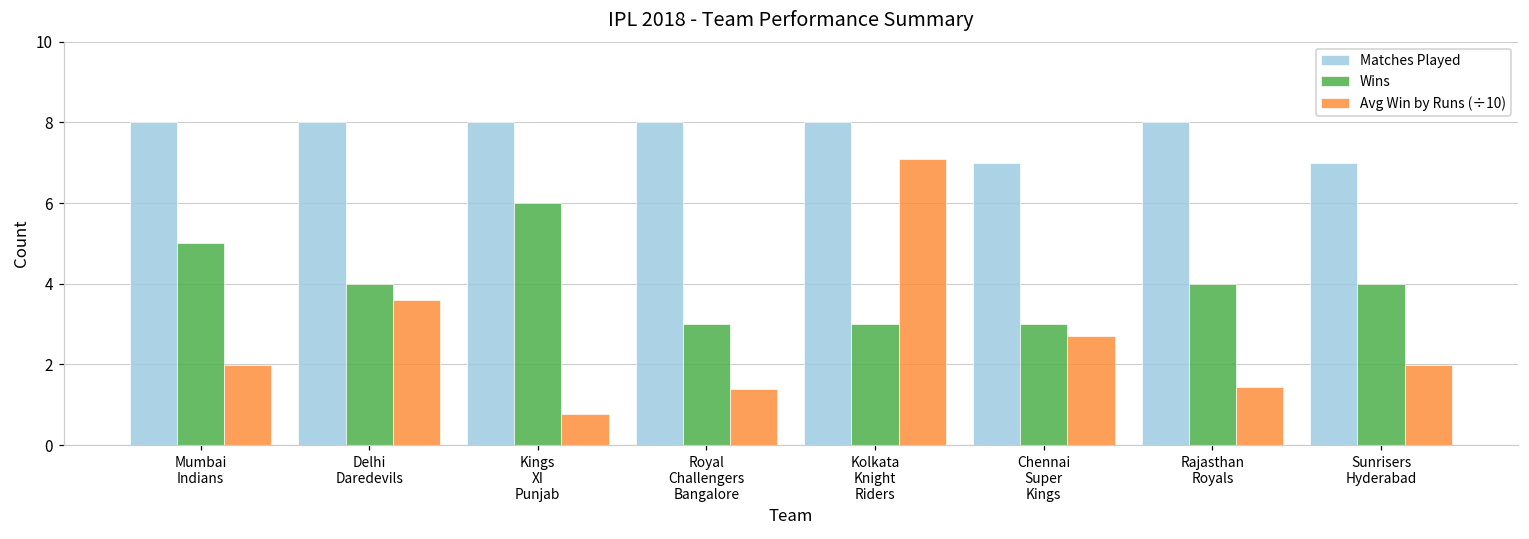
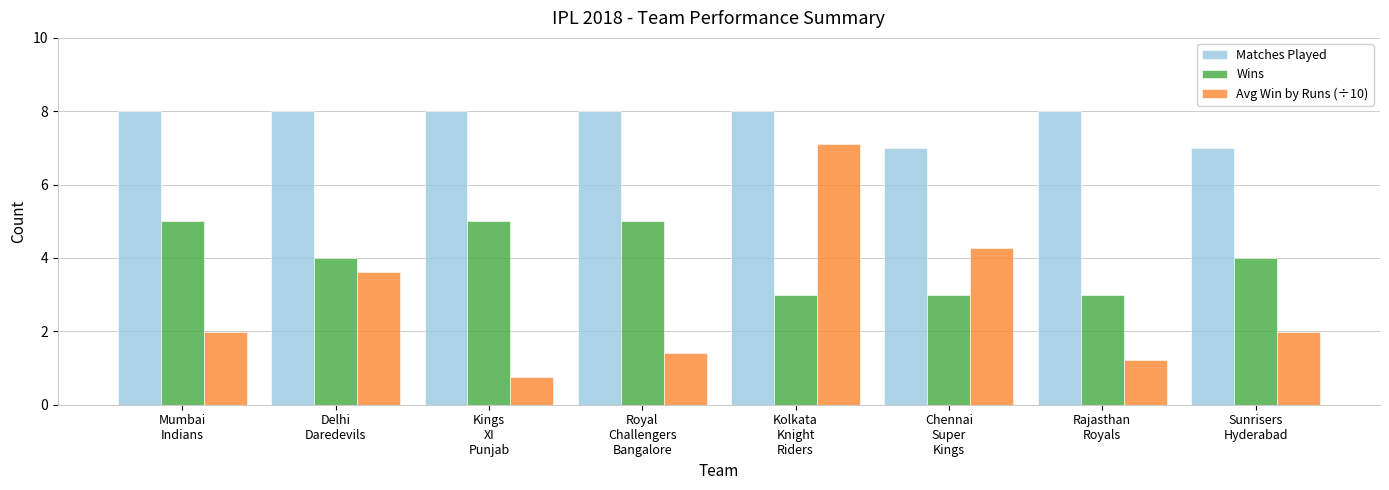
  {
    "Matches Played": {
      "Mumbai Indians": 8.0,
      "Delhi Daredevils": 8.0,
      "Kings XI Punjab": 8.0,
      "Royal Challengers Bangalore": 8.0,
      "Kolkata Knight Riders": 8.0,
      "Chennai Super Kings": 7.0,
      "Rajasthan Royals": 8.0,
      "Sunrisers Hyderabad": 7.0
    },
    "Wins": {
      "Mumbai Indians": 5,
      "Delhi Daredevils": 4,
-     "Kings XI Punjab": 6,
-     "Royal Challengers Bangalore": 3,
+     "Kings XI Punjab": 5,
+     "Royal Challengers Bangalore": 5,
      "Kolkata Knight Riders": 3,
      "Chennai Super Kings": 3,
-     "Rajasthan Royals": 4,
+     "Rajasthan Royals": 3,
      "Sunrisers Hyderabad": 4
    },
    "Avg Win by Runs (÷10)": {
      "Mumbai Indians": 2.0,
      "Delhi Daredevils": 3.6,
      "Kings XI Punjab": 0.8,
      "Royal Challengers Bangalore": 1.4,
      "Kolkata Knight Riders": 7.1,
-     "Chennai Super Kings": 2.7,
-     "Rajasthan Royals": 1.5,
+     "Chennai Super Kings": 4.3,
+     "Rajasthan Royals": 1.2,
      "Sunrisers Hyderabad": 2.0
    }
  }
